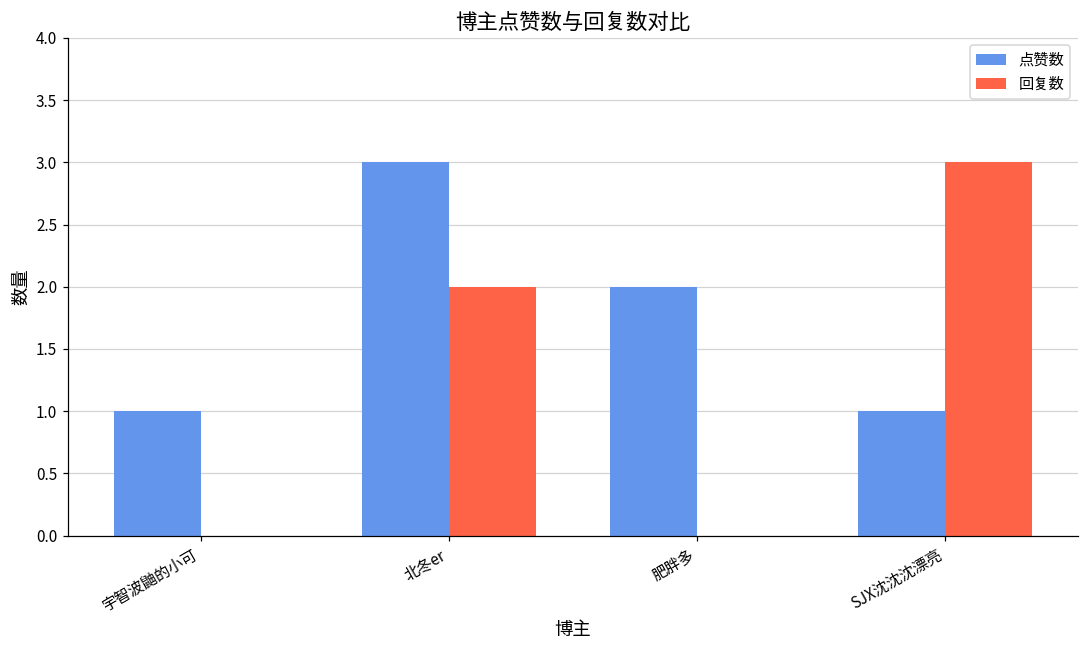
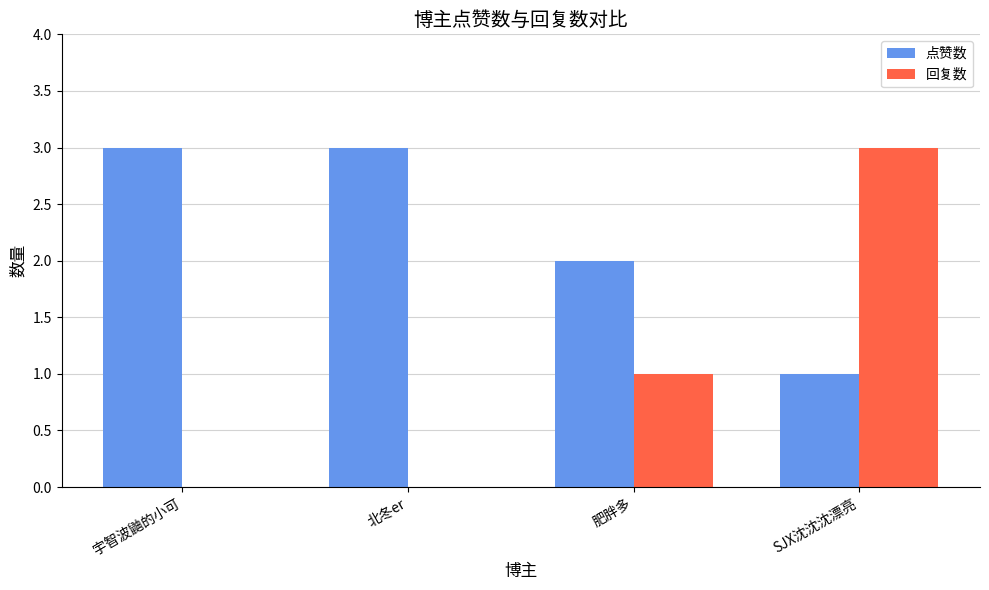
  {
    "点赞数": {
-     "宇智波鼬的小可": 1,
+     "宇智波鼬的小可": 3,
      "北冬er": 3,
      "肥胖多": 2,
      "SJX沈沈沈漂亮": 1
    },
    "回复数": {
      "宇智波鼬的小可": 0,
-     "北冬er": 2,
-     "肥胖多": 0,
+     "北冬er": 0,
+     "肥胖多": 1,
      "SJX沈沈沈漂亮": 3
    }
  }
